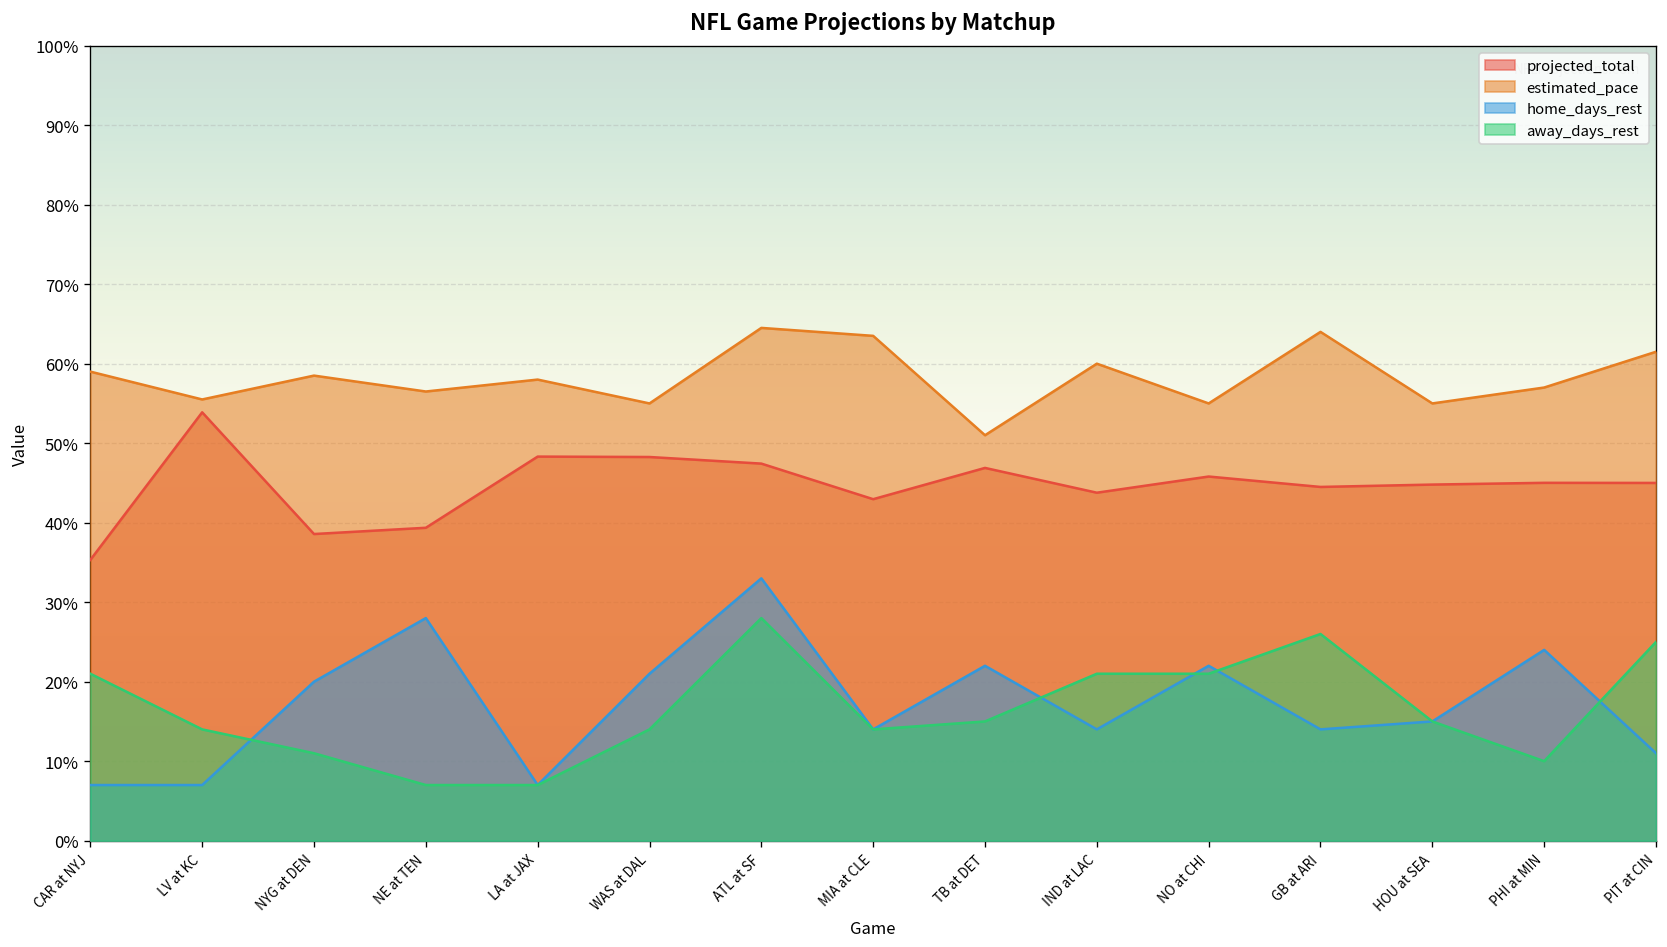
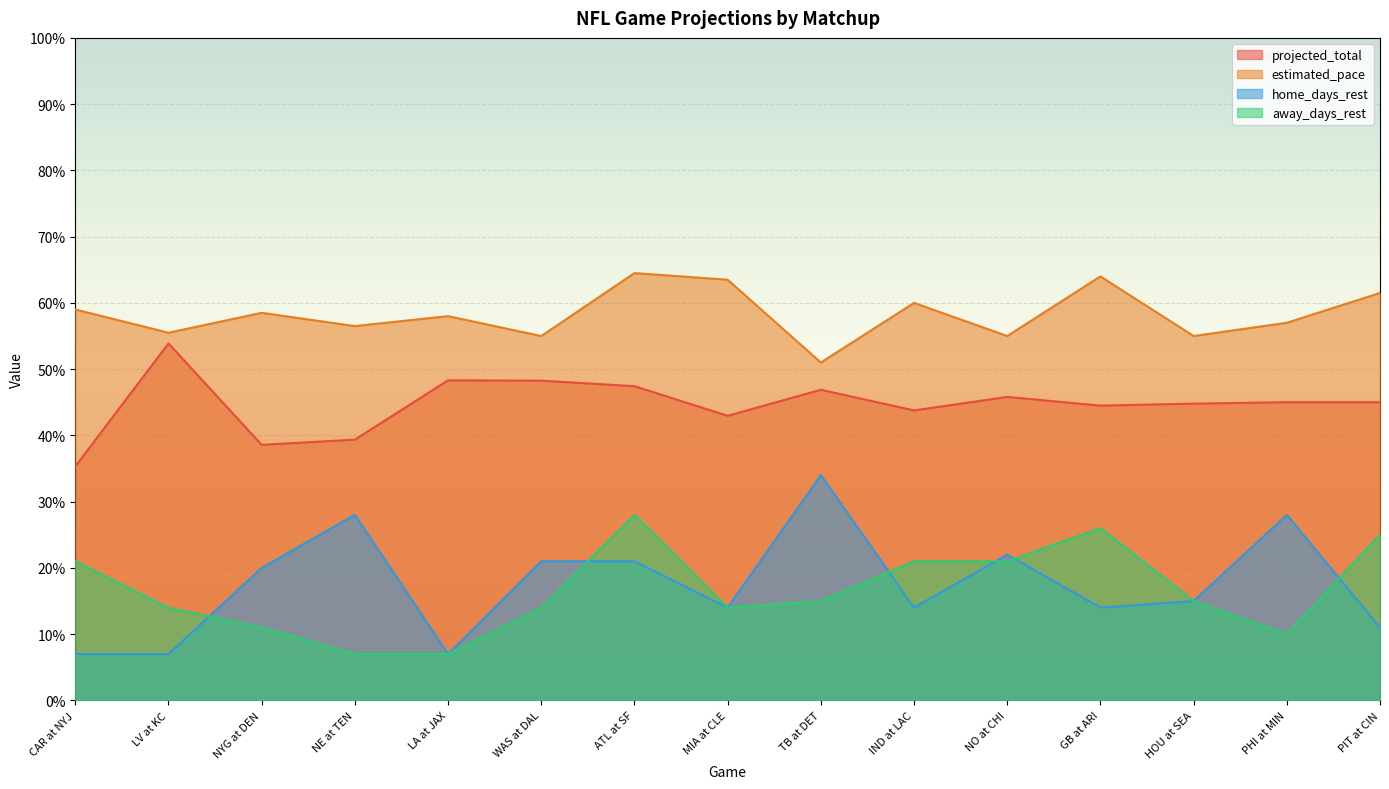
  {
    "home_days_rest": {
      "CAR at NYJ": "7%",
      "LV at KC": "7%",
      "NYG at DEN": "20%",
      "NE at TEN": "28%",
      "WAS at DAL": "21%",
-     "ATL at SF": "33%",
-     "TB at DET": "22%",
+     "ATL at SF": "21%",
+     "TB at DET": "34%",
      "IND at LAC": "14%",
      "NO at CHI": "22%",
      "GB at ARI": "14%",
-     "PHI at MIN": "24%",
+     "PHI at MIN": "28%",
      "PIT at CIN": "11%"
    },
    "away_days_rest": {
      "CAR at NYJ": "21%",
      "LV at KC": "14%",
      "NYG at DEN": "11%",
      "NE at TEN": "7%",
      "WAS at DAL": "14%",
      "ATL at SF": "28%",
      "TB at DET": "15%",
      "IND at LAC": "21%",
      "NO at CHI": "21%",
      "GB at ARI": "26%",
      "PHI at MIN": "10%",
      "PIT at CIN": "25%"
    }
  }
